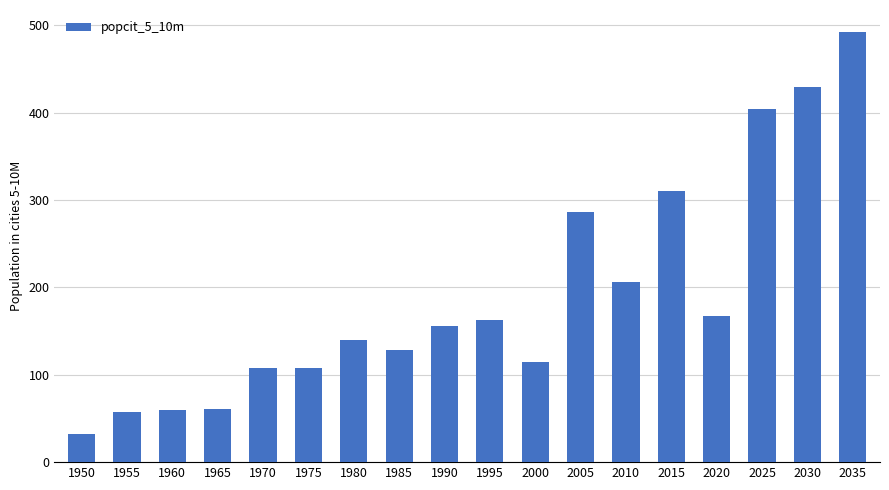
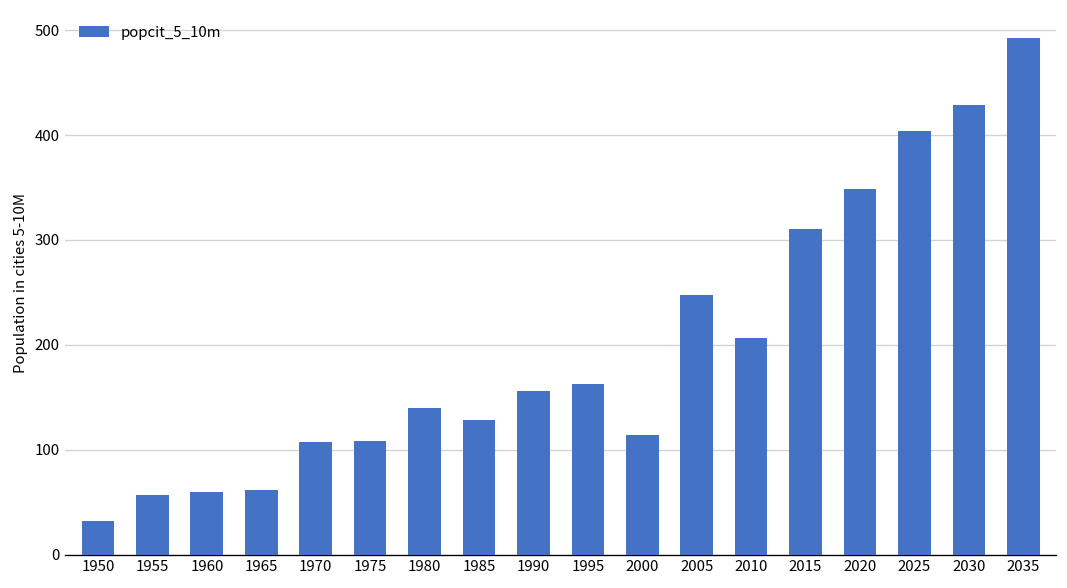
  {
    "1950": 30,
    "1955": 60,
    "1960": 60,
    "1965": 60,
    "1970": 110,
    "1975": 110,
    "1980": 140,
    "1985": 130,
    "1990": 160,
    "1995": 160,
    "2000": 110,
-   "2005": 290,
+   "2005": 250,
    "2010": 210,
    "2015": 310,
-   "2020": 170,
+   "2020": 350,
    "2025": 400,
    "2030": 430,
    "2035": 490
  }
